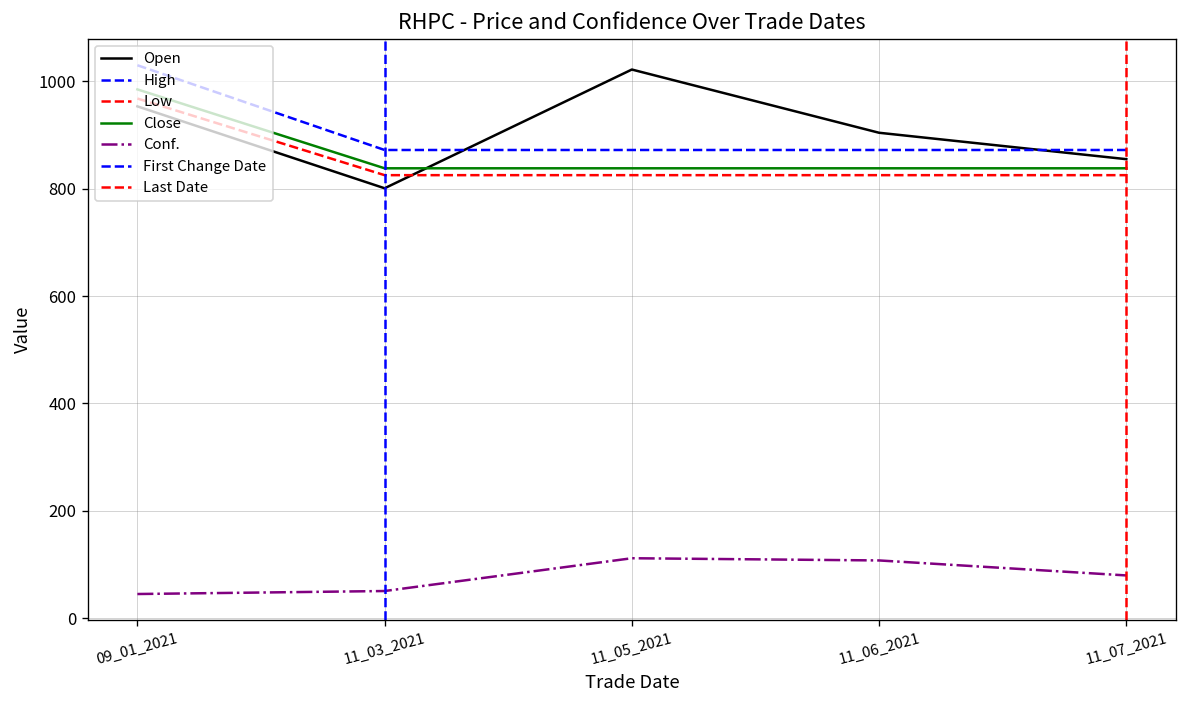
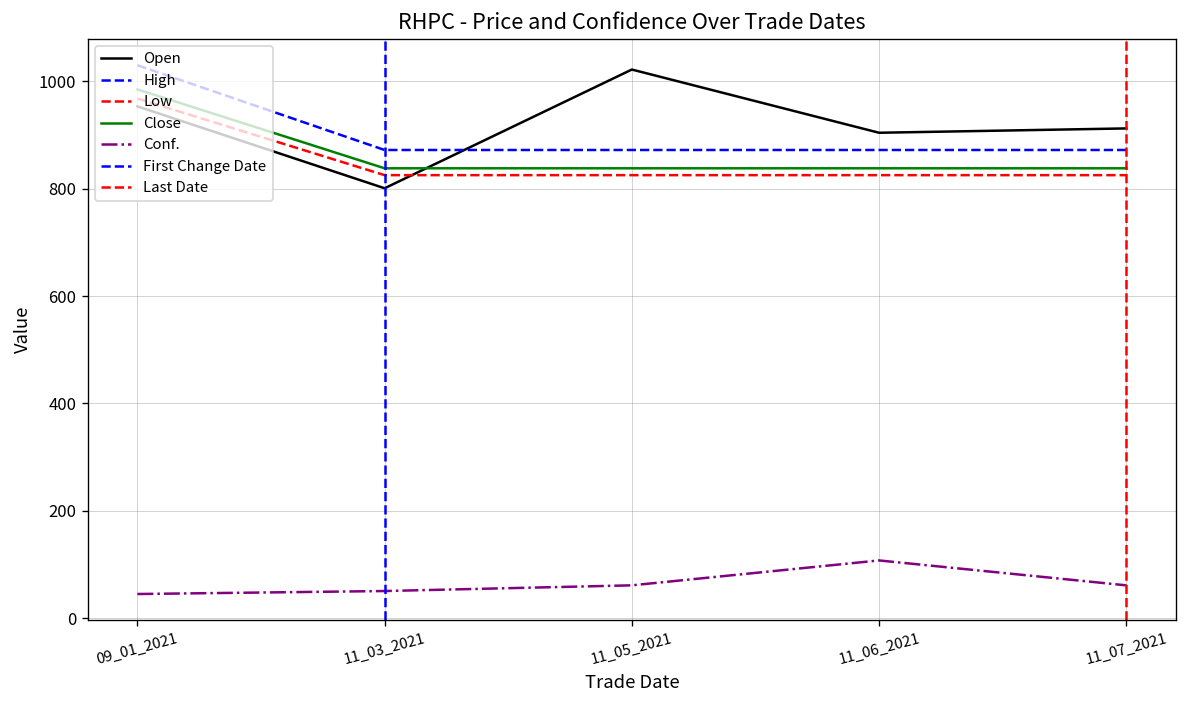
  {
    "Open": {
      "11_03_2021": 800,
      "11_05_2021": 1020,
      "11_06_2021": 900,
-     "11_07_2021": 860
+     "11_07_2021": 910
    },
    "High": {
      "11_03_2021": 870,
      "11_05_2021": 870,
      "11_06_2021": 870,
      "11_07_2021": 870
    },
    "Low": {
      "11_03_2021": 830,
      "11_05_2021": 830,
      "11_06_2021": 830,
      "11_07_2021": 830
    },
    "Close": {
      "11_03_2021": 840,
      "11_05_2021": 840,
      "11_06_2021": 840,
      "11_07_2021": 840
    },
    "Conf.": {
      "09_01_2021": 40,
      "11_03_2021": 50,
-     "11_05_2021": 110,
+     "11_05_2021": 60,
      "11_06_2021": 110,
-     "11_07_2021": 80
+     "11_07_2021": 60
    }
  }
